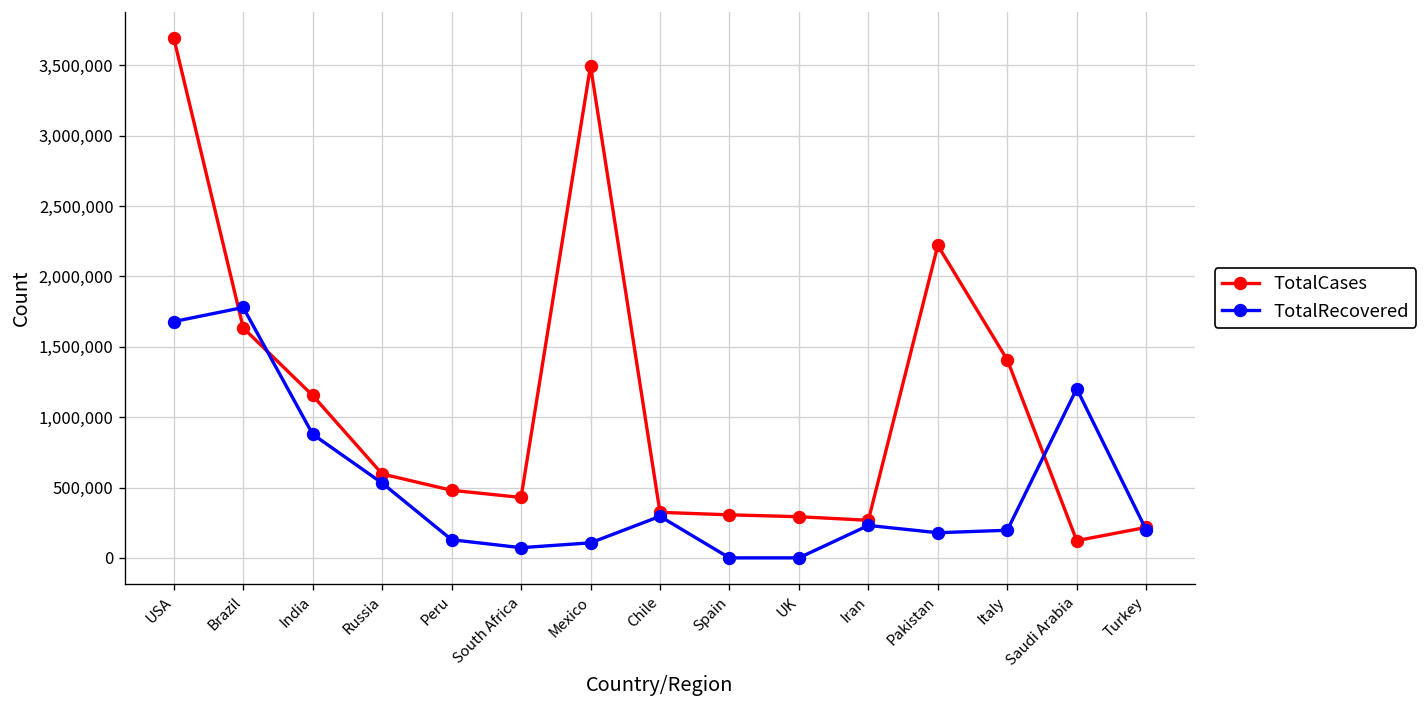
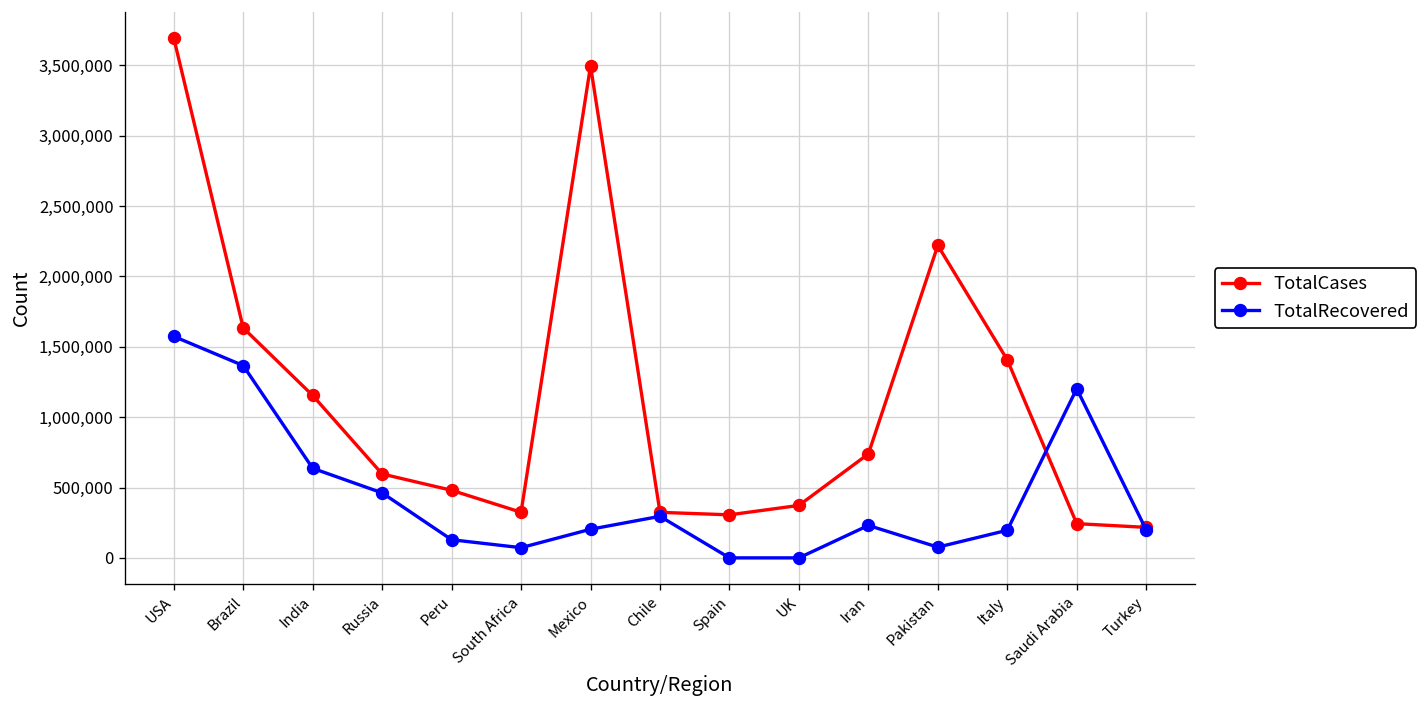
  {
    "TotalCases": {
      "USA": "3,700,000",
      "Brazil": "1,630,000",
      "India": "1,150,000",
      "Russia": "600,000",
      "Peru": "480,000",
-     "South Africa": "430,000",
+     "South Africa": "320,000",
      "Mexico": "3,500,000",
      "Chile": "320,000",
      "Spain": "310,000",
-     "UK": "290,000",
-     "Iran": "270,000",
+     "UK": "370,000",
+     "Iran": "740,000",
      "Pakistan": "2,220,000",
      "Italy": "1,410,000",
-     "Saudi Arabia": "120,000"
+     "Saudi Arabia": "240,000"
    },
    "TotalRecovered": {
-     "USA": "1,680,000",
-     "Brazil": "1,780,000",
-     "India": "880,000",
-     "Russia": "530,000",
+     "USA": "1,570,000",
+     "Brazil": "1,370,000",
+     "India": "640,000",
+     "Russia": "460,000",
      "Peru": "130,000",
      "South Africa": "70,000",
-     "Mexico": "110,000",
+     "Mexico": "200,000",
      "Chile": "300,000",
      "Spain": "0",
      "UK": "0",
      "Iran": "230,000",
-     "Pakistan": "180,000",
+     "Pakistan": "80,000",
      "Italy": "200,000",
      "Saudi Arabia": "1,200,000"
    }
  }
